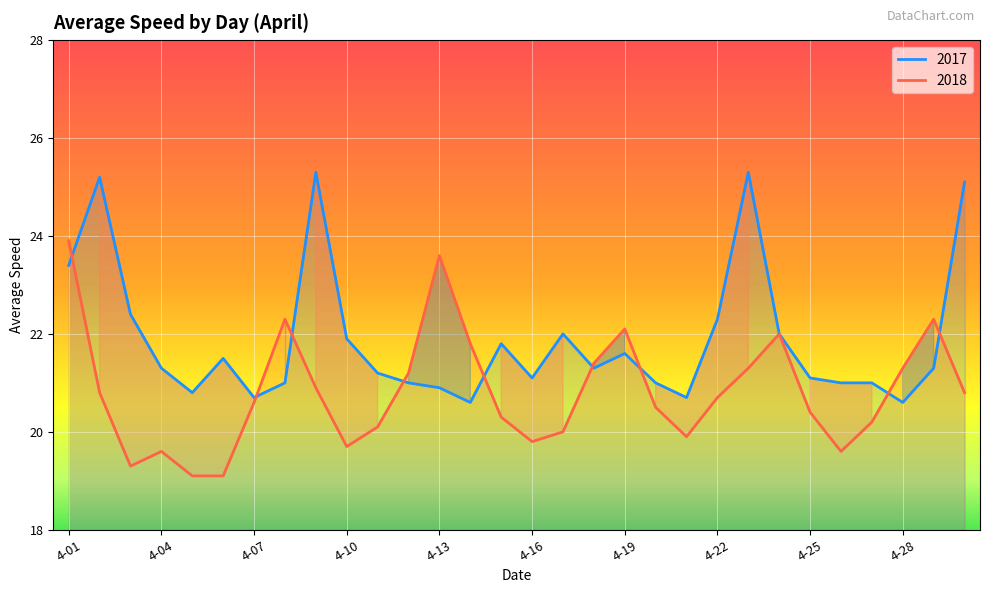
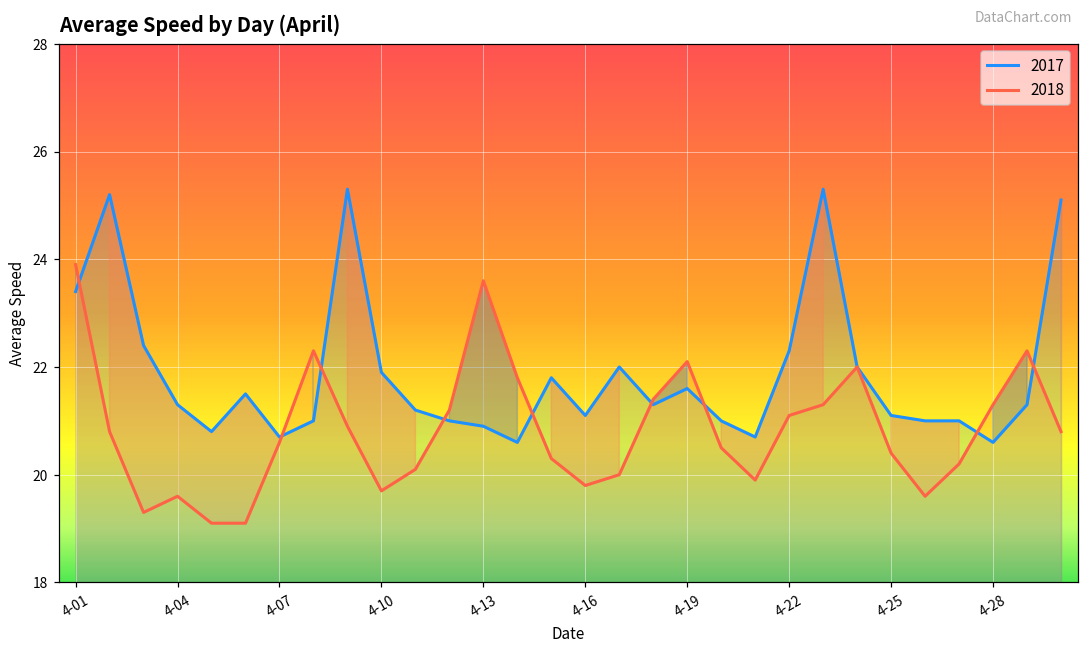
  {
    "2017": {
      "4-01": 23.4,
      "4-04": 21.3,
      "4-07": 20.7,
      "4-10": 21.9,
      "4-13": 20.9,
      "4-16": 21.1,
      "4-19": 21.6,
      "4-22": 22.3,
      "4-25": 21.1,
      "4-28": 20.6
    },
    "2018": {
      "4-01": 23.9,
      "4-04": 19.6,
      "4-07": 20.6,
      "4-10": 19.7,
      "4-13": 23.6,
      "4-16": 19.8,
      "4-19": 22.1,
-     "4-22": 20.7,
+     "4-22": 21.1,
      "4-25": 20.4,
      "4-28": 21.3
    }
  }
